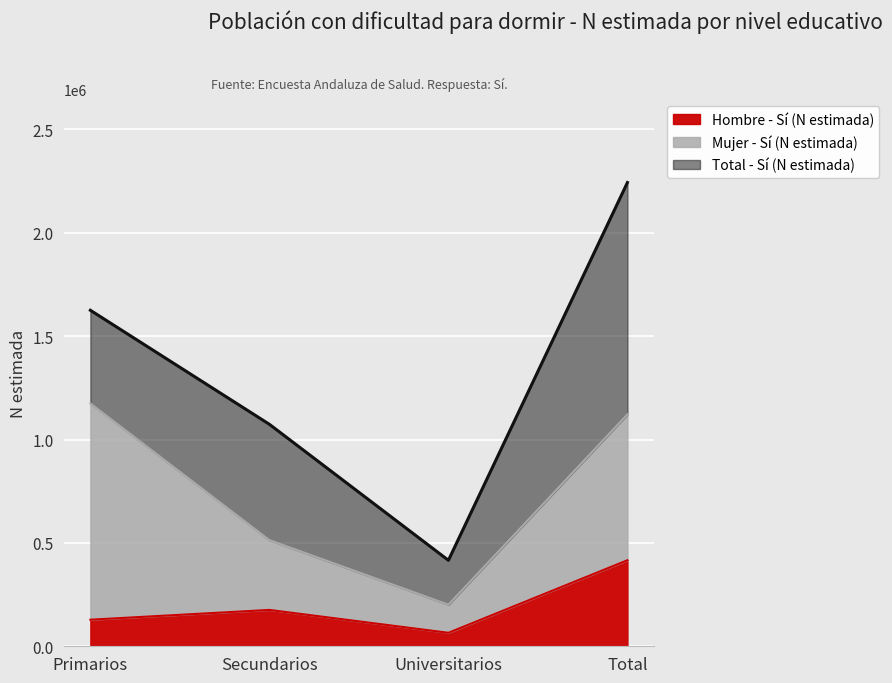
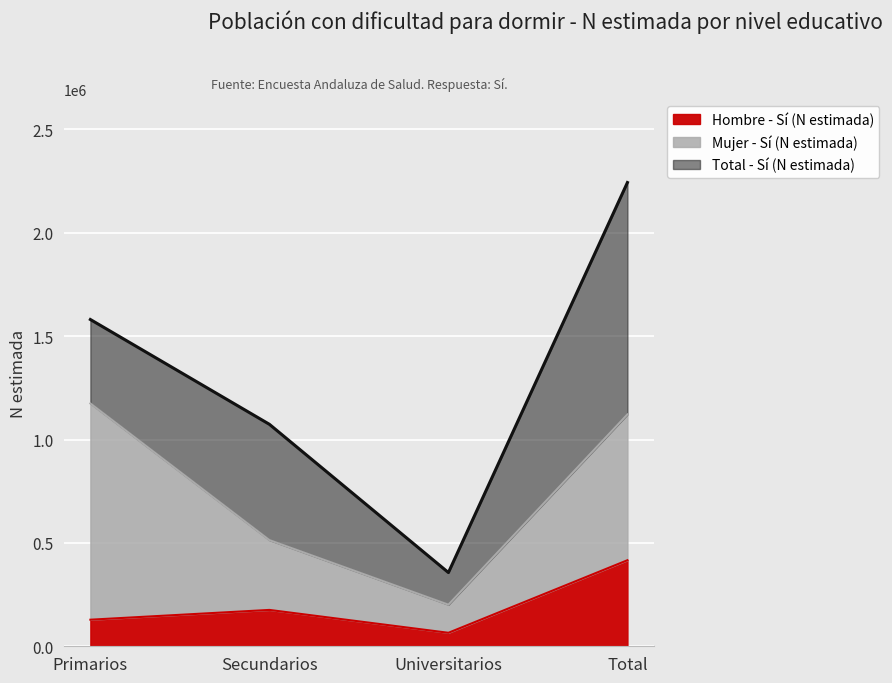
  {
    "Hombre - Sí (N estimada)": {
      "Primarios": 130000,
      "Secundarios": 180000,
      "Universitarios": 70000,
      "Total": 420000
    },
    "Mujer - Sí (N estimada)": {
      "Primarios": 1050000,
      "Secundarios": 340000,
      "Universitarios": 140000,
      "Total": 710000
    },
    "Total - Sí (N estimada)": {
-     "Primarios": 450000,
+     "Primarios": 410000,
      "Secundarios": 560000,
-     "Universitarios": 210000,
+     "Universitarios": 160000,
      "Total": 1120000
    }
  }
